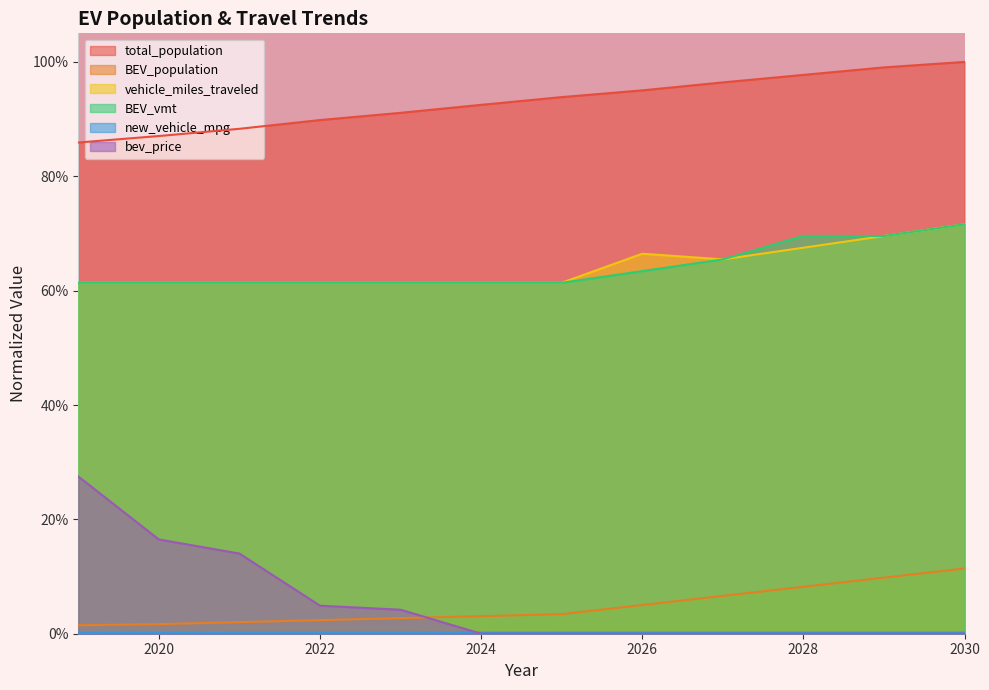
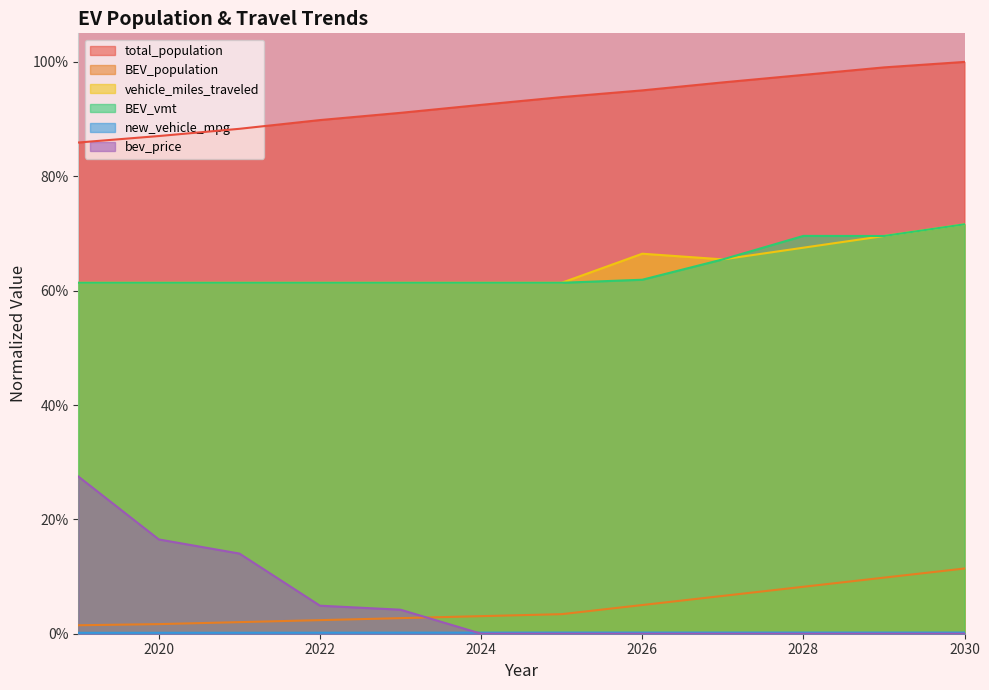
  {
    "vehicle_miles_traveled": {
      "2026": "66%",
      "2028": "68%"
    },
    "BEV_vmt": {
-     "2026": "63%",
+     "2026": "62%",
      "2028": "70%"
    },
    "new_vehicle_mpg": {
      "2020": "0%",
      "2022": "0%"
    },
    "bev_price": {
      "2020": "16%",
      "2022": "5%"
    }
  }
